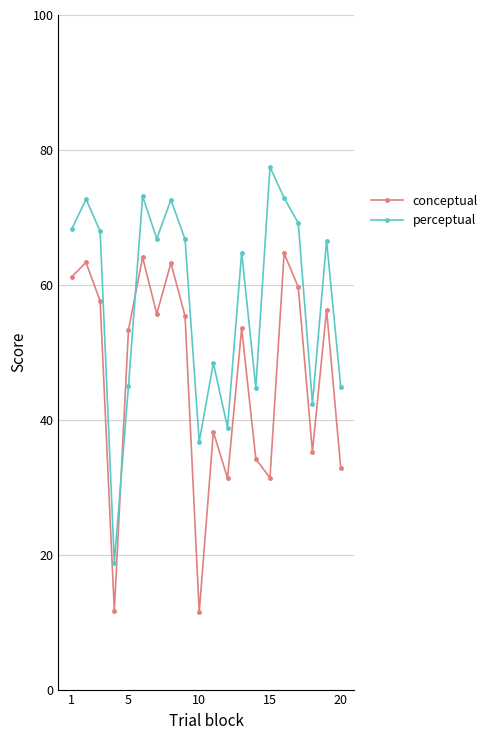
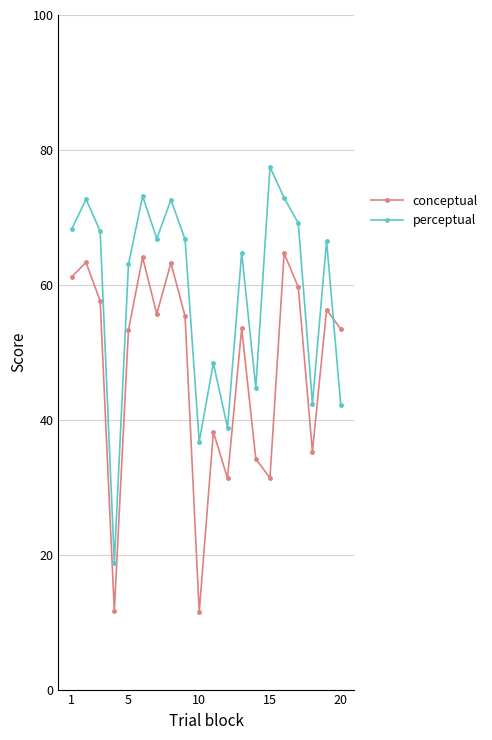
  {
    "conceptual": {
      "1": 61,
      "5": 53,
      "10": 11,
      "15": 31,
-     "20": 33
+     "20": 53
    },
    "perceptual": {
      "1": 68,
-     "5": 45,
+     "5": 63,
      "10": 37,
      "15": 77,
-     "20": 45
+     "20": 42
    }
  }
